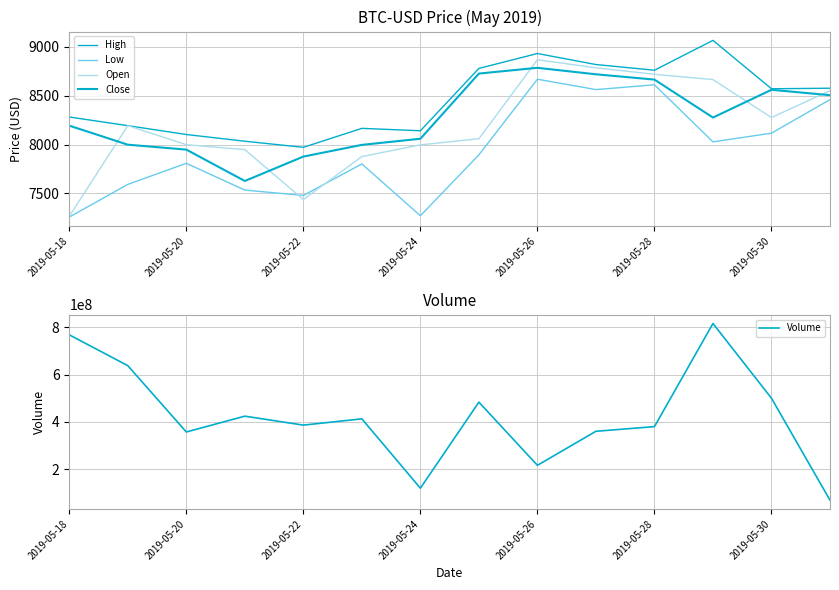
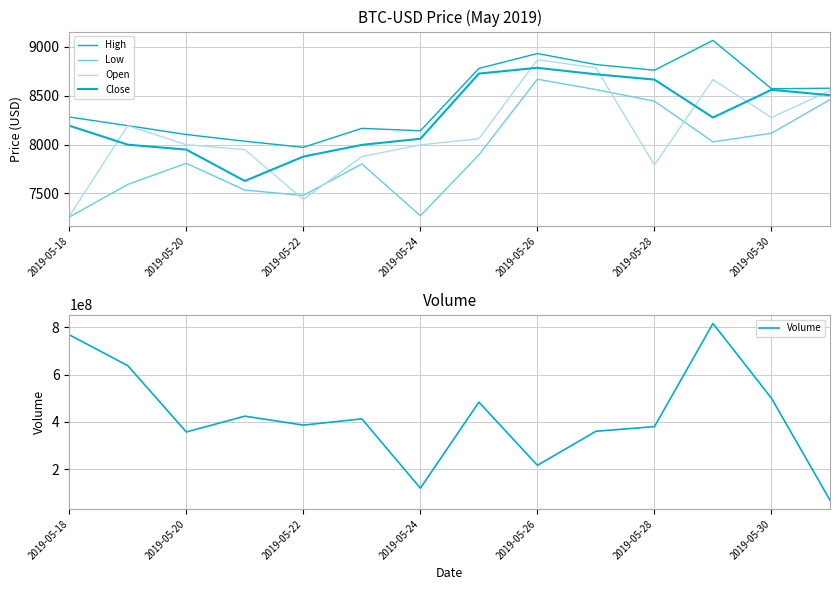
  {
    "BTC-USD Price (May 2019)": {
      "Low": {
        "2019-05-20": 7800,
        "2019-05-22": 7500,
        "2019-05-24": 7300,
        "2019-05-26": 8700,
-       "2019-05-28": 8600,
+       "2019-05-28": 8400,
        "2019-05-30": 8100
      },
      "Open": {
        "2019-05-20": 8000,
        "2019-05-22": 7400,
        "2019-05-24": 8000,
        "2019-05-26": 8900,
-       "2019-05-28": 8700,
+       "2019-05-28": 7800,
        "2019-05-30": 8300
      }
    },
    "Volume": {
      "2019-05-18": 770000000,
      "2019-05-20": 360000000,
      "2019-05-22": 390000000,
      "2019-05-24": 120000000,
      "2019-05-26": 220000000,
      "2019-05-28": 380000000,
      "2019-05-30": 500000000
    }
  }
